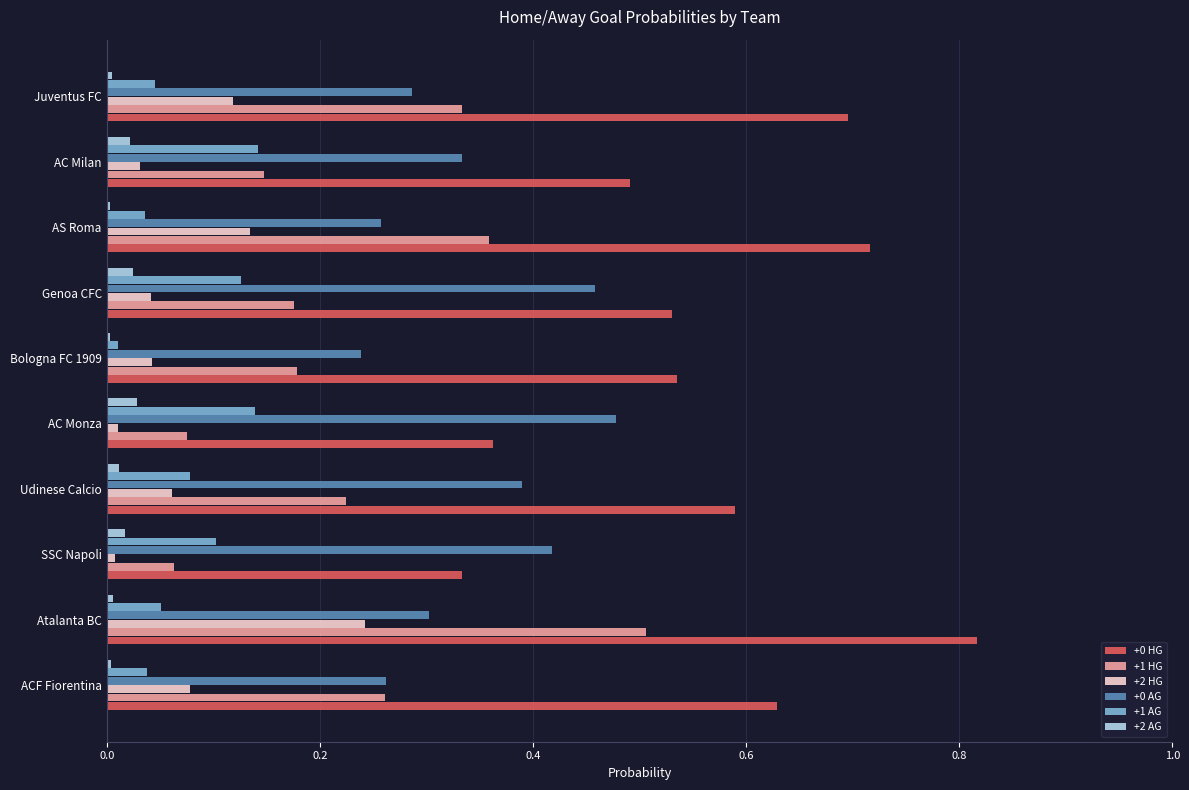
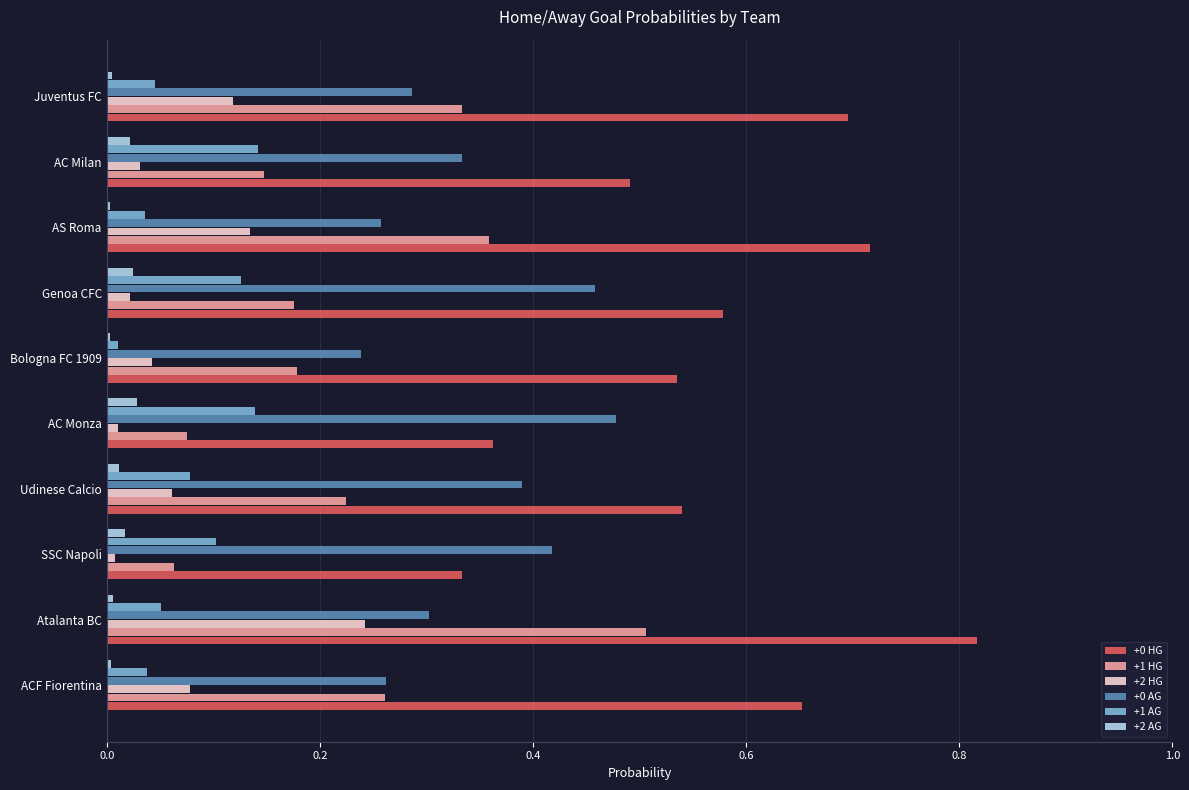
  {
    "+0 HG": {
      "Juventus FC": 0.695,
      "AC Milan": 0.491,
      "AS Roma": 0.717,
-     "Genoa CFC": 0.531,
+     "Genoa CFC": 0.578,
      "Bologna FC 1909": 0.535,
      "AC Monza": 0.363,
-     "Udinese Calcio": 0.59,
+     "Udinese Calcio": 0.54,
      "SSC Napoli": 0.333,
      "Atalanta BC": 0.817,
-     "ACF Fiorentina": 0.629
+     "ACF Fiorentina": 0.652
    },
    "+1 HG": {
      "Juventus FC": 0.333,
      "AC Milan": 0.147,
      "AS Roma": 0.359,
      "Genoa CFC": 0.176,
      "Bologna FC 1909": 0.179,
      "AC Monza": 0.076,
      "Udinese Calcio": 0.224,
      "SSC Napoli": 0.063,
      "Atalanta BC": 0.506,
      "ACF Fiorentina": 0.261
    },
    "+2 HG": {
      "Juventus FC": 0.118,
      "AC Milan": 0.031,
      "AS Roma": 0.134,
-     "Genoa CFC": 0.041,
+     "Genoa CFC": 0.022,
      "Bologna FC 1909": 0.043,
      "AC Monza": 0.011,
      "Udinese Calcio": 0.062,
      "SSC Napoli": 0.008,
      "Atalanta BC": 0.242,
      "ACF Fiorentina": 0.079
    },
    "+0 AG": {
      "Juventus FC": 0.287,
      "AC Milan": 0.333,
      "AS Roma": 0.257,
      "Genoa CFC": 0.458,
      "Bologna FC 1909": 0.239,
      "AC Monza": 0.478,
      "Udinese Calcio": 0.390,
      "SSC Napoli": 0.418,
      "Atalanta BC": 0.303,
      "ACF Fiorentina": 0.262
    },
    "+1 AG": {
      "Juventus FC": 0.046,
      "AC Milan": 0.142,
      "AS Roma": 0.036,
      "Genoa CFC": 0.126,
      "Bologna FC 1909": 0.011,
      "AC Monza": 0.139,
      "Udinese Calcio": 0.078,
      "SSC Napoli": 0.103,
      "Atalanta BC": 0.051,
      "ACF Fiorentina": 0.038
    },
    "+2 AG": {
      "Juventus FC": 0.005,
      "AC Milan": 0.022,
      "AS Roma": 0.004,
      "Genoa CFC": 0.024,
      "Bologna FC 1909": 0.003,
      "AC Monza": 0.028,
      "Udinese Calcio": 0.012,
      "SSC Napoli": 0.018,
      "Atalanta BC": 0.006,
      "ACF Fiorentina": 0.004
    }
  }
